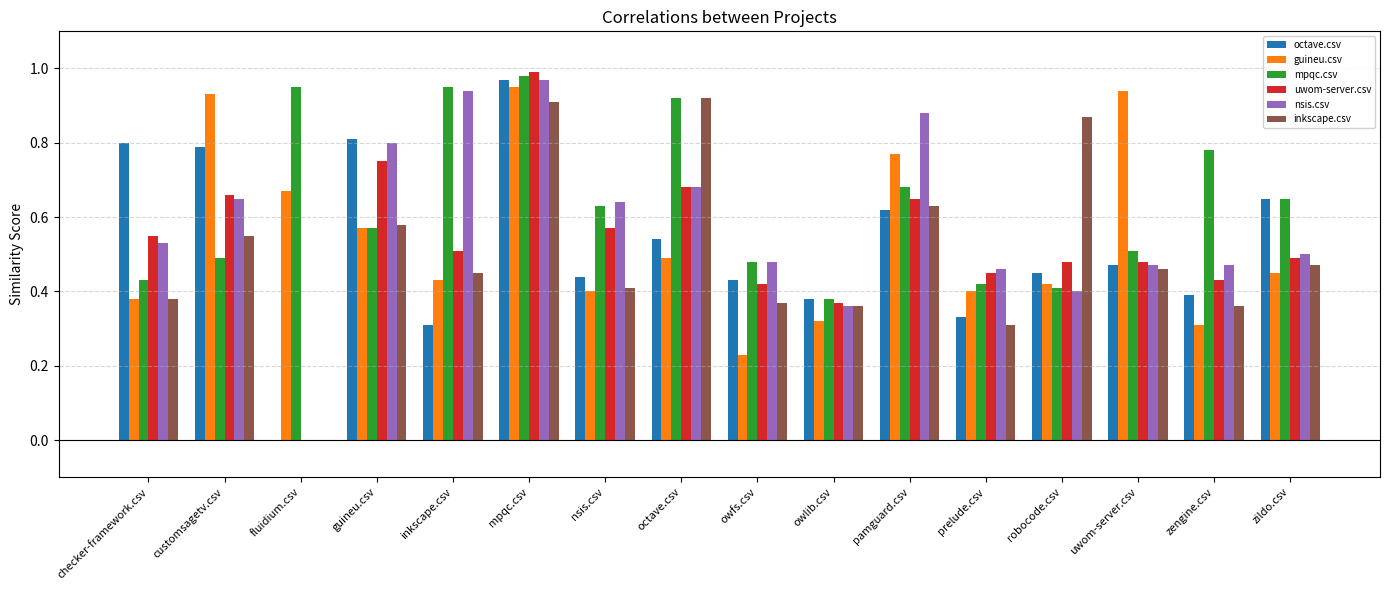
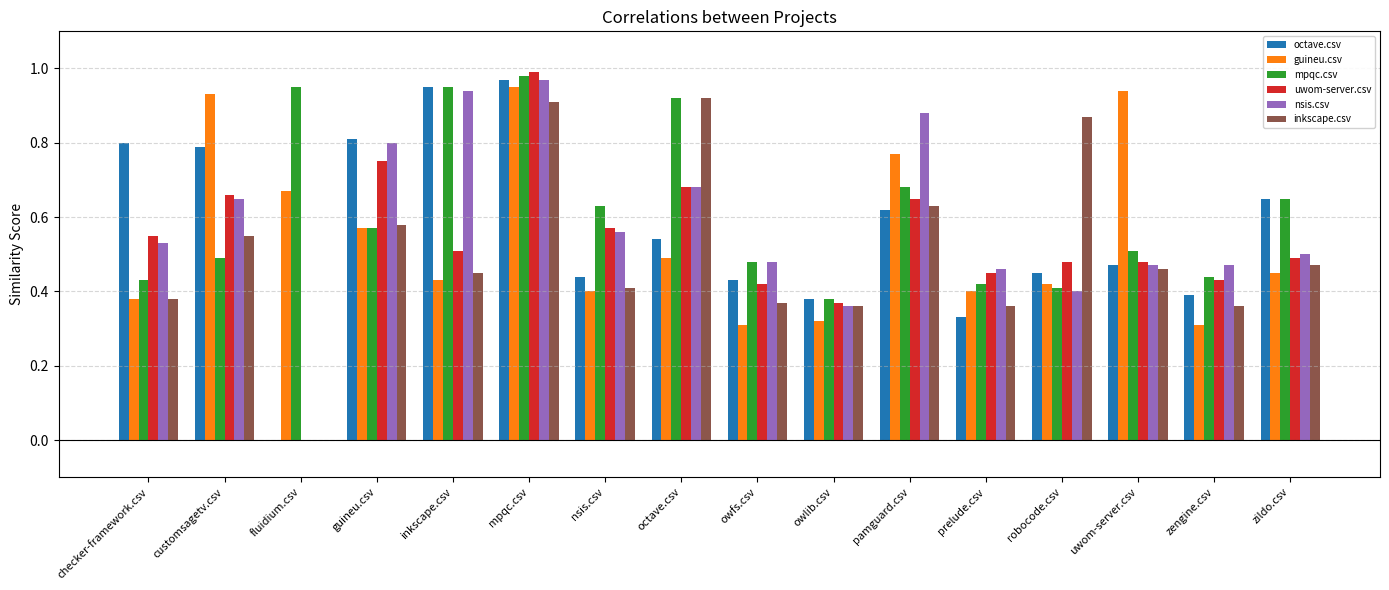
  {
    "octave.csv": {
      "checker-framework.csv": 0.80,
      "customsagetv.csv": 0.79,
      "fluidium.csv": 0.00,
      "guineu.csv": 0.81,
-     "inkscape.csv": 0.31,
+     "inkscape.csv": 0.95,
      "mpqc.csv": 0.97,
      "nsis.csv": 0.44,
      "octave.csv": 0.54,
      "owfs.csv": 0.43,
      "owlib.csv": 0.38,
      "pamguard.csv": 0.62,
      "prelude.csv": 0.33,
      "robocode.csv": 0.45,
      "uwom-server.csv": 0.47,
      "zengine.csv": 0.39,
      "zildo.csv": 0.65
    },
    "guineu.csv": {
      "checker-framework.csv": 0.38,
      "customsagetv.csv": 0.93,
      "fluidium.csv": 0.67,
      "guineu.csv": 0.57,
      "inkscape.csv": 0.43,
      "mpqc.csv": 0.95,
      "nsis.csv": 0.40,
      "octave.csv": 0.49,
-     "owfs.csv": 0.23,
+     "owfs.csv": 0.31,
      "owlib.csv": 0.32,
      "pamguard.csv": 0.77,
      "prelude.csv": 0.40,
      "robocode.csv": 0.42,
      "uwom-server.csv": 0.94,
      "zengine.csv": 0.31,
      "zildo.csv": 0.45
    },
    "mpqc.csv": {
      "checker-framework.csv": 0.43,
      "customsagetv.csv": 0.49,
      "fluidium.csv": 0.95,
      "guineu.csv": 0.57,
      "inkscape.csv": 0.95,
      "mpqc.csv": 0.98,
      "nsis.csv": 0.63,
      "octave.csv": 0.92,
      "owfs.csv": 0.48,
      "owlib.csv": 0.38,
      "pamguard.csv": 0.68,
      "prelude.csv": 0.42,
      "robocode.csv": 0.41,
      "uwom-server.csv": 0.51,
-     "zengine.csv": 0.78,
+     "zengine.csv": 0.44,
      "zildo.csv": 0.65
    },
    "uwom-server.csv": {
      "checker-framework.csv": 0.55,
      "customsagetv.csv": 0.66,
      "fluidium.csv": 0.00,
      "guineu.csv": 0.75,
      "inkscape.csv": 0.51,
      "mpqc.csv": 0.99,
      "nsis.csv": 0.57,
      "octave.csv": 0.68,
      "owfs.csv": 0.42,
      "owlib.csv": 0.37,
      "pamguard.csv": 0.65,
      "prelude.csv": 0.45,
      "robocode.csv": 0.48,
      "uwom-server.csv": 0.48,
      "zengine.csv": 0.43,
      "zildo.csv": 0.49
    },
    "nsis.csv": {
      "checker-framework.csv": 0.53,
      "customsagetv.csv": 0.65,
      "fluidium.csv": 0.00,
      "guineu.csv": 0.80,
      "inkscape.csv": 0.94,
      "mpqc.csv": 0.97,
-     "nsis.csv": 0.64,
+     "nsis.csv": 0.56,
      "octave.csv": 0.68,
      "owfs.csv": 0.48,
      "owlib.csv": 0.36,
      "pamguard.csv": 0.88,
      "prelude.csv": 0.46,
      "robocode.csv": 0.40,
      "uwom-server.csv": 0.47,
      "zengine.csv": 0.47,
      "zildo.csv": 0.50
    },
    "inkscape.csv": {
      "checker-framework.csv": 0.38,
      "customsagetv.csv": 0.55,
      "fluidium.csv": 0.00,
      "guineu.csv": 0.58,
      "inkscape.csv": 0.45,
      "mpqc.csv": 0.91,
      "nsis.csv": 0.41,
      "octave.csv": 0.92,
      "owfs.csv": 0.37,
      "owlib.csv": 0.36,
      "pamguard.csv": 0.63,
-     "prelude.csv": 0.31,
+     "prelude.csv": 0.36,
      "robocode.csv": 0.87,
      "uwom-server.csv": 0.46,
      "zengine.csv": 0.36,
      "zildo.csv": 0.47
    }
  }
